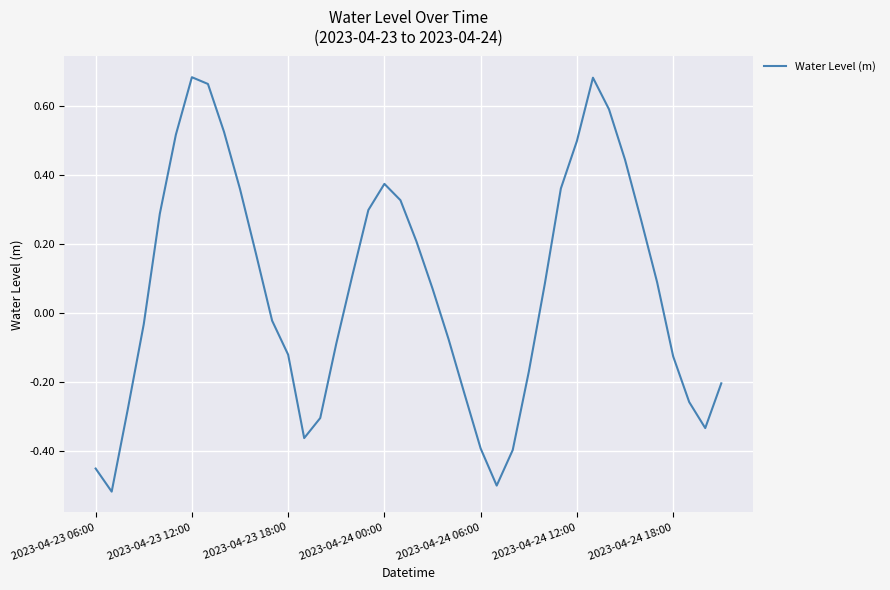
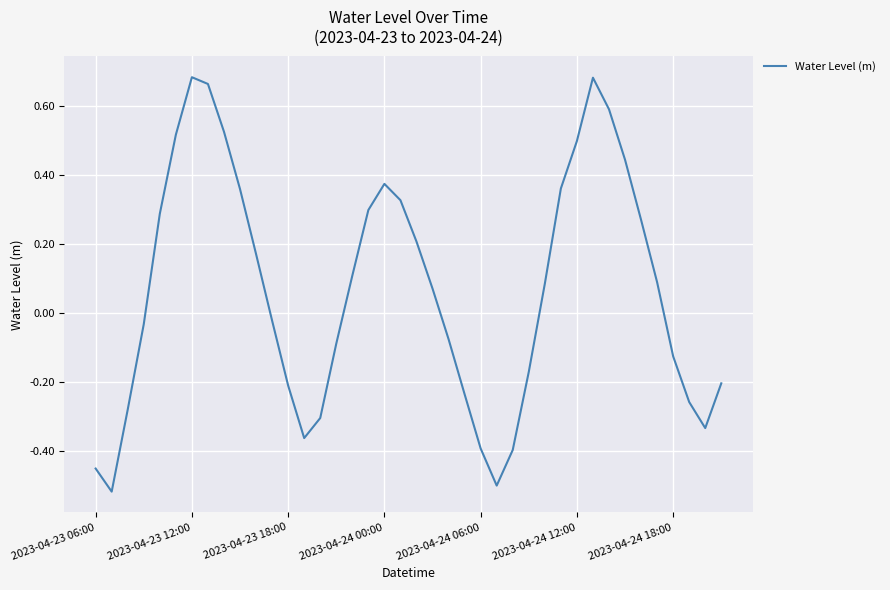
  {
    "2023-04-23 06:00": -0.45,
    "2023-04-23 12:00": 0.68,
-   "2023-04-23 18:00": -0.12,
+   "2023-04-23 18:00": -0.21,
    "2023-04-24 00:00": 0.37,
    "2023-04-24 06:00": -0.39,
    "2023-04-24 12:00": 0.50,
    "2023-04-24 18:00": -0.13
  }
